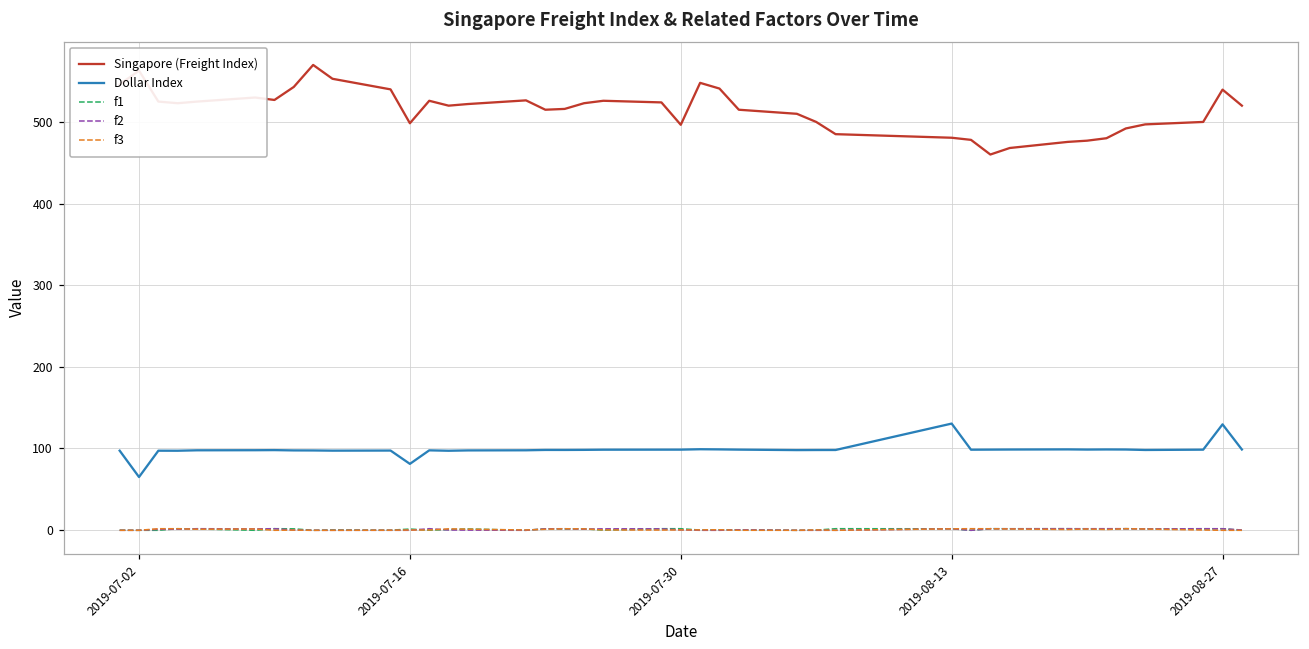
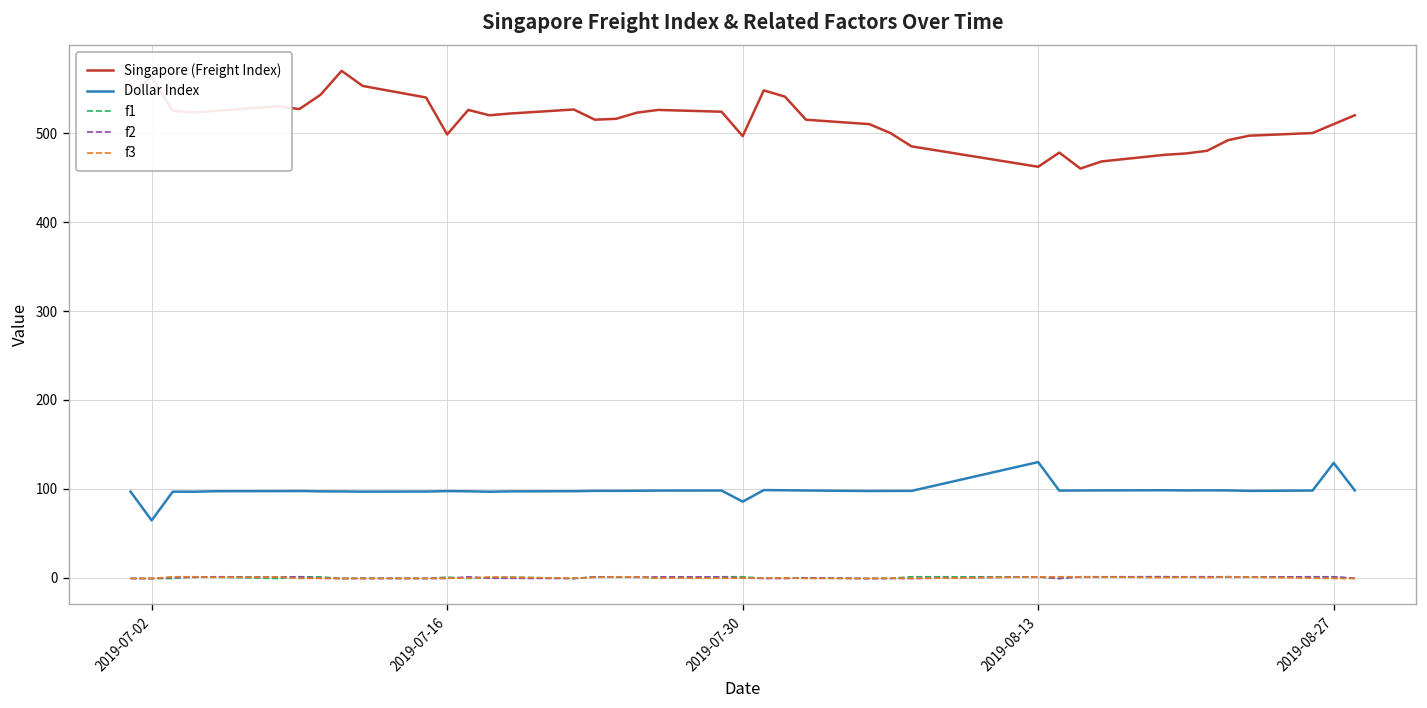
  {
    "Singapore (Freight Index)": {
      "2019-07-16": 500,
      "2019-07-30": 500,
-     "2019-08-13": 480,
-     "2019-08-27": 540
+     "2019-08-13": 460,
+     "2019-08-27": 510
    },
    "Dollar Index": {
      "2019-07-02": 60,
-     "2019-07-16": 80,
-     "2019-07-30": 100,
+     "2019-07-16": 100,
+     "2019-07-30": 90,
      "2019-08-13": 130,
      "2019-08-27": 130
    }
  }
